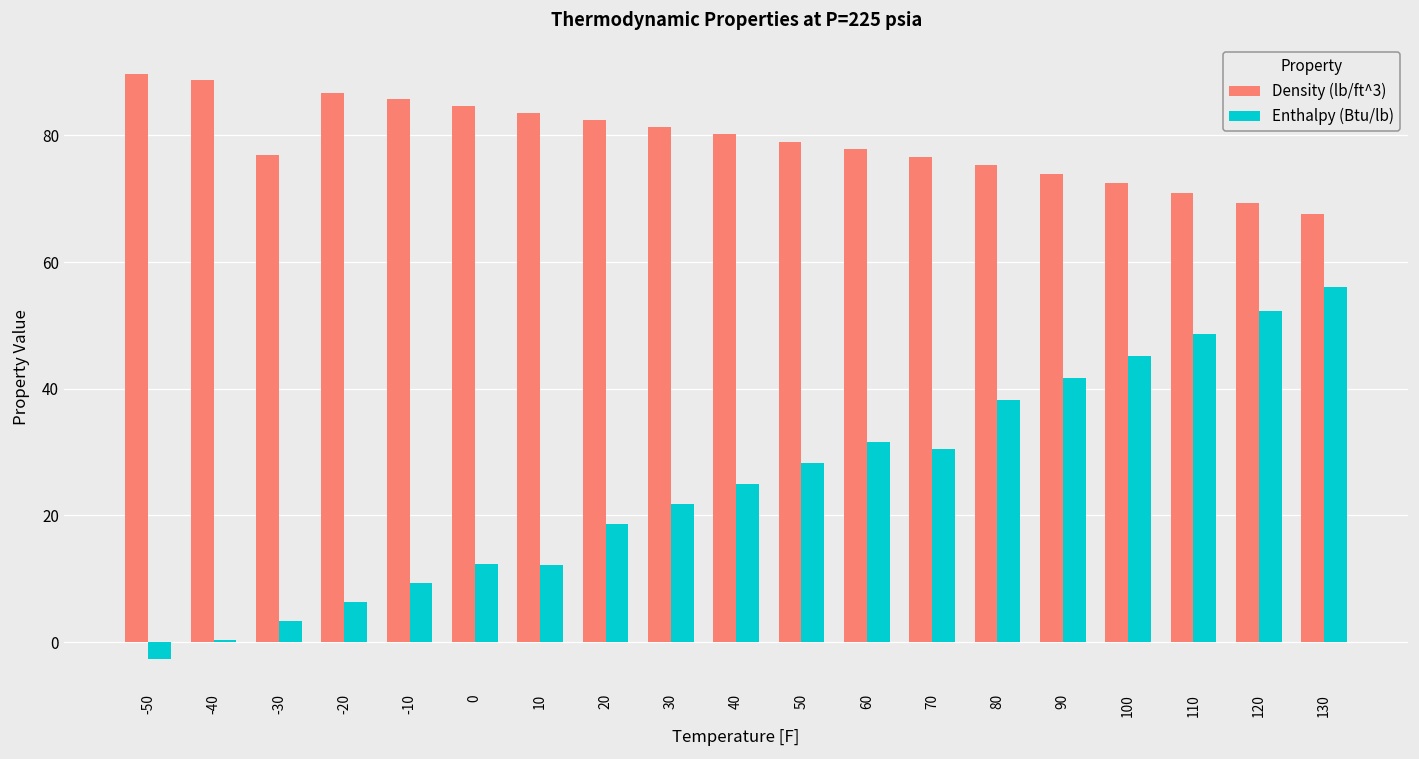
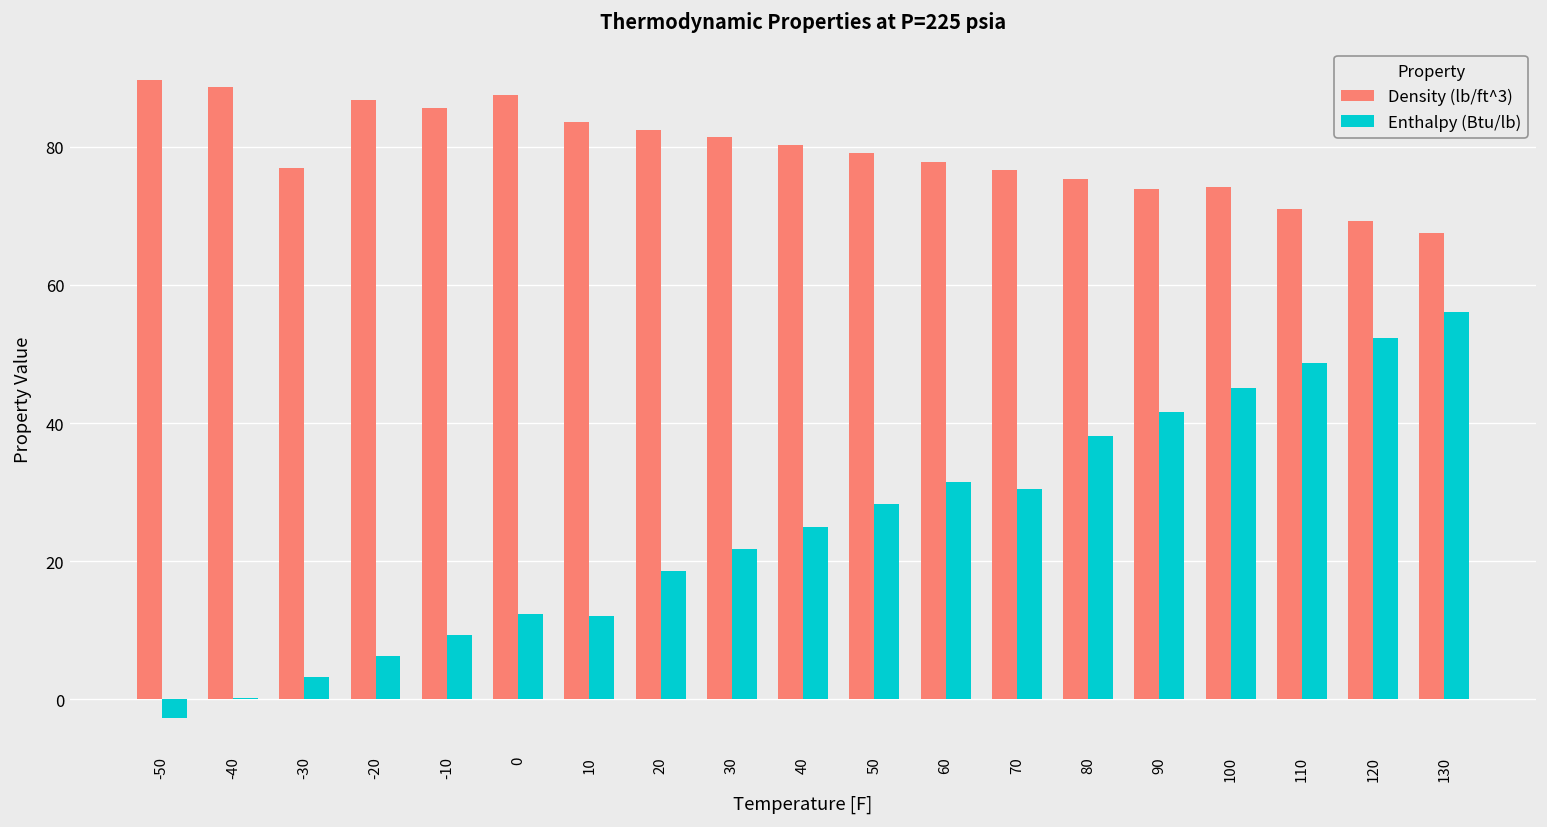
  {
    "Density (lb/ft^3)": {
      "-50": 90,
      "-40": 89,
      "-30": 77,
      "-20": 87,
      "-10": 86,
-     "0": 85,
+     "0": 87,
      "10": 84,
      "20": 82,
      "30": 81,
      "40": 80,
      "50": 79,
      "60": 78,
      "70": 77,
      "80": 75,
      "90": 74,
-     "100": 72,
+     "100": 74,
      "110": 71,
      "120": 69,
      "130": 68
    },
    "Enthalpy (Btu/lb)": {
      "-50": -3,
      "-30": 3,
      "-20": 6,
      "-10": 9,
      "0": 12,
      "10": 12,
      "20": 19,
      "30": 22,
      "40": 25,
      "50": 28,
      "60": 32,
      "70": 30,
      "80": 38,
      "90": 42,
      "100": 45,
      "110": 49,
      "120": 52,
      "130": 56
    }
  }
